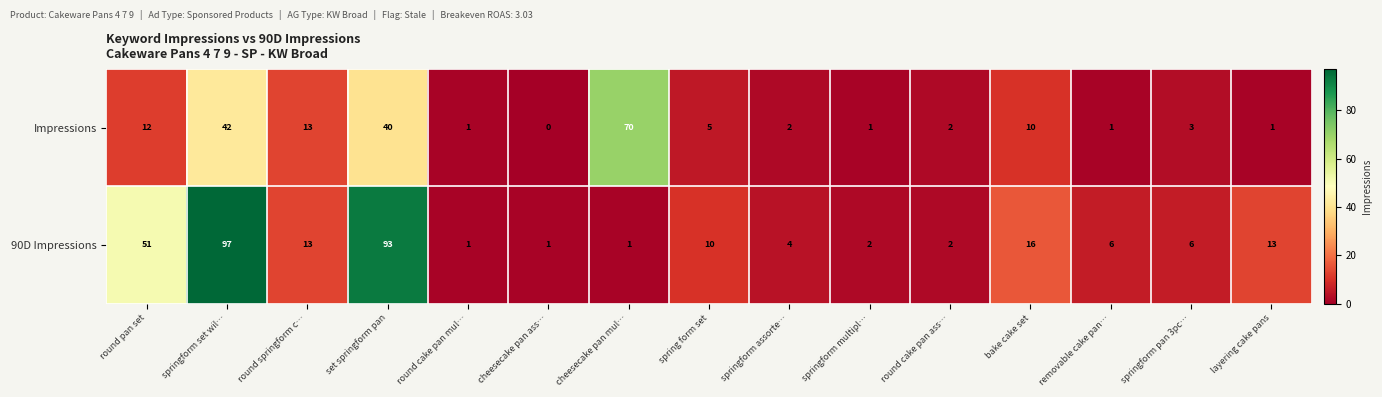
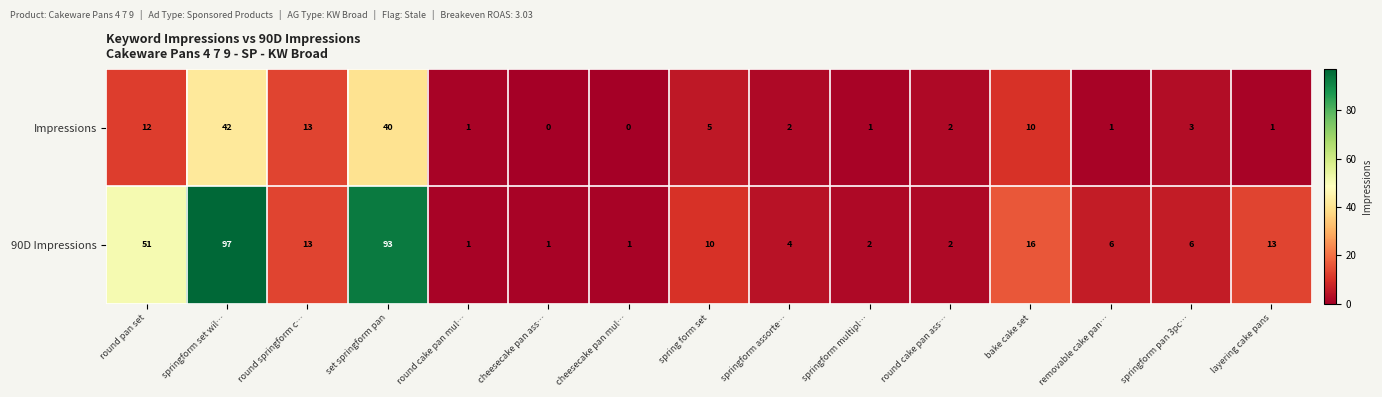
  {
    "Impressions": {
      "round pan set": 12,
      "springform set wil…": 42,
      "round springform c…": 13,
      "set springform pan": 40,
      "round cake pan mul…": 1,
      "cheesecake pan ass…": 0,
-     "cheesecake pan mul…": 70,
+     "cheesecake pan mul…": 0,
      "spring form set": 5,
      "springform assorte…": 2,
      "springform multipl…": 1,
      "round cake pan ass…": 2,
      "bake cake set": 10,
      "removable cake pan…": 1,
      "springform pan 3pc…": 3,
      "layering cake pans": 1
    },
    "90D Impressions": {
      "round pan set": 51,
      "springform set wil…": 97,
      "round springform c…": 13,
      "set springform pan": 93,
      "round cake pan mul…": 1,
      "cheesecake pan ass…": 1,
      "cheesecake pan mul…": 1,
      "spring form set": 10,
      "springform assorte…": 4,
      "springform multipl…": 2,
      "round cake pan ass…": 2,
      "bake cake set": 16,
      "removable cake pan…": 6,
      "springform pan 3pc…": 6,
      "layering cake pans": 13
    }
  }
